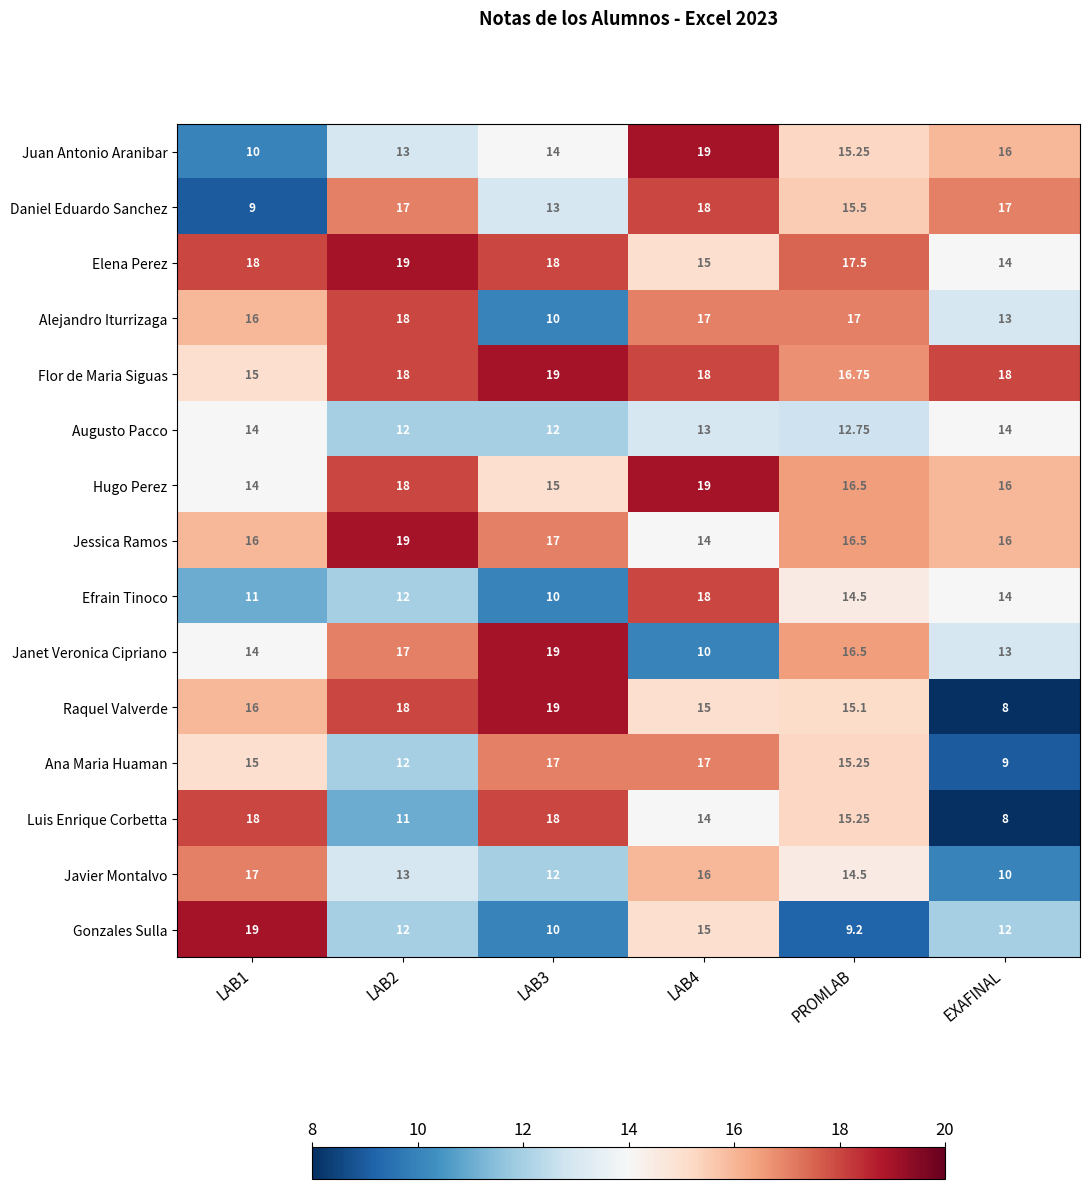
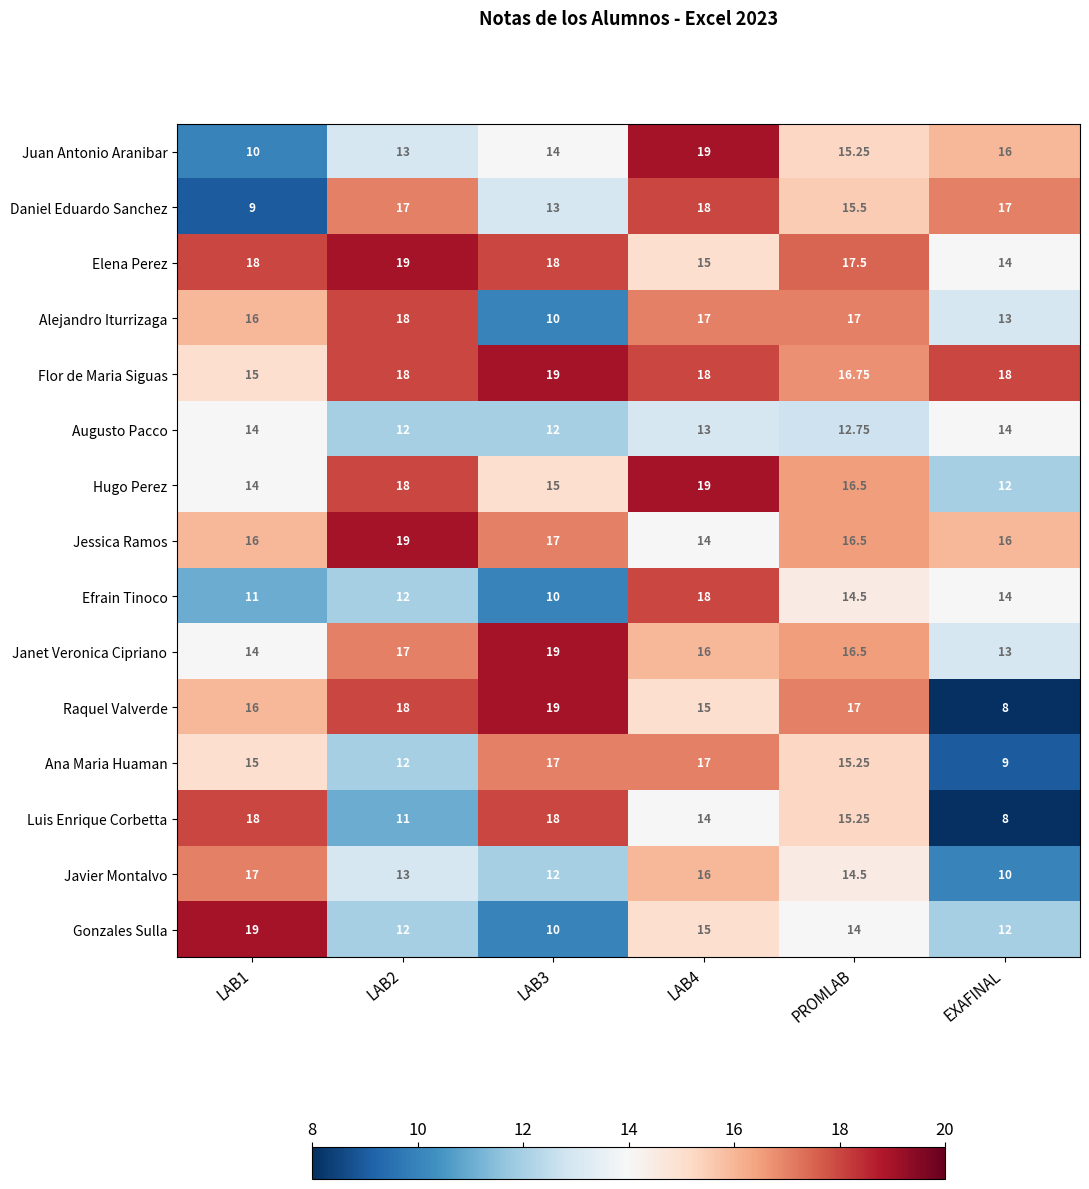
  {
    "Juan Antonio Aranibar": {
      "LAB1": 10,
      "LAB2": 13,
      "LAB3": 14,
      "LAB4": 19,
      "PROMLAB": 15.25,
      "EXAFINAL": 16
    },
    "Daniel Eduardo Sanchez": {
      "LAB1": 9,
      "LAB2": 17,
      "LAB3": 13,
      "LAB4": 18,
      "PROMLAB": 15.5,
      "EXAFINAL": 17
    },
    "Elena Perez": {
      "LAB1": 18,
      "LAB2": 19,
      "LAB3": 18,
      "LAB4": 15,
      "PROMLAB": 17.5,
      "EXAFINAL": 14
    },
    "Alejandro Iturrizaga": {
      "LAB1": 16,
      "LAB2": 18,
      "LAB3": 10,
      "LAB4": 17,
      "PROMLAB": 17,
      "EXAFINAL": 13
    },
    "Flor de Maria Siguas": {
      "LAB1": 15,
      "LAB2": 18,
      "LAB3": 19,
      "LAB4": 18,
      "PROMLAB": 16.75,
      "EXAFINAL": 18
    },
    "Augusto Pacco": {
      "LAB1": 14,
      "LAB2": 12,
      "LAB3": 12,
      "LAB4": 13,
      "PROMLAB": 12.75,
      "EXAFINAL": 14
    },
    "Hugo Perez": {
      "LAB1": 14,
      "LAB2": 18,
      "LAB3": 15,
      "LAB4": 19,
      "PROMLAB": 16.5,
-     "EXAFINAL": 16
+     "EXAFINAL": 12
    },
    "Jessica Ramos": {
      "LAB1": 16,
      "LAB2": 19,
      "LAB3": 17,
      "LAB4": 14,
      "PROMLAB": 16.5,
      "EXAFINAL": 16
    },
    "Efrain Tinoco": {
      "LAB1": 11,
      "LAB2": 12,
      "LAB3": 10,
      "LAB4": 18,
      "PROMLAB": 14.5,
      "EXAFINAL": 14
    },
    "Janet Veronica Cipriano": {
      "LAB1": 14,
      "LAB2": 17,
      "LAB3": 19,
-     "LAB4": 10,
+     "LAB4": 16,
      "PROMLAB": 16.5,
      "EXAFINAL": 13
    },
    "Raquel Valverde": {
      "LAB1": 16,
      "LAB2": 18,
      "LAB3": 19,
      "LAB4": 15,
-     "PROMLAB": 15.1,
+     "PROMLAB": 17,
      "EXAFINAL": 8
    },
    "Ana Maria Huaman": {
      "LAB1": 15,
      "LAB2": 12,
      "LAB3": 17,
      "LAB4": 17,
      "PROMLAB": 15.25,
      "EXAFINAL": 9
    },
    "Luis Enrique Corbetta": {
      "LAB1": 18,
      "LAB2": 11,
      "LAB3": 18,
      "LAB4": 14,
      "PROMLAB": 15.25,
      "EXAFINAL": 8
    },
    "Javier Montalvo": {
      "LAB1": 17,
      "LAB2": 13,
      "LAB3": 12,
      "LAB4": 16,
      "PROMLAB": 14.5,
      "EXAFINAL": 10
    },
    "Gonzales Sulla": {
      "LAB1": 19,
      "LAB2": 12,
      "LAB3": 10,
      "LAB4": 15,
-     "PROMLAB": 9.2,
+     "PROMLAB": 14,
      "EXAFINAL": 12
    }
  }
